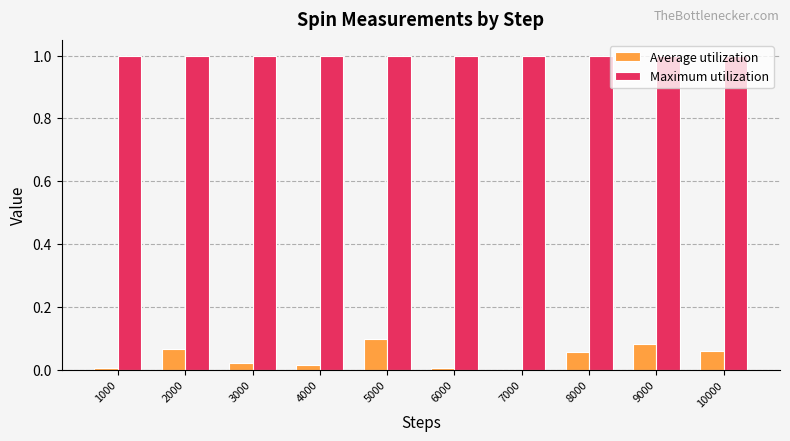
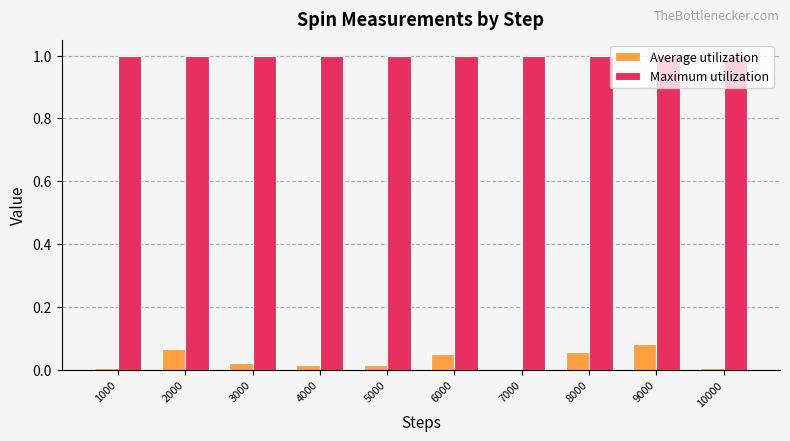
  {
    "Average utilization": {
      "2000": 0.07,
      "3000": 0.02,
      "4000": 0.02,
-     "5000": 0.10,
-     "6000": 0.01,
+     "5000": 0.02,
+     "6000": 0.05,
      "7000": 0.00,
      "8000": 0.06,
      "9000": 0.08,
-     "10000": 0.06
+     "10000": 0.01
    },
    "Maximum utilization": {
      "1000": 1.00,
      "2000": 1.00,
      "3000": 1.00,
      "4000": 1.00,
      "5000": 1.00,
      "6000": 1.00,
      "7000": 1.00,
      "8000": 1.00
    }
  }
